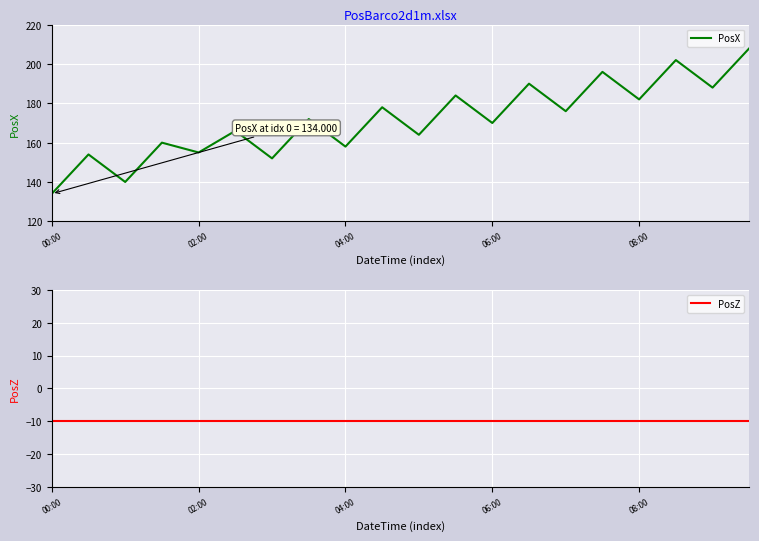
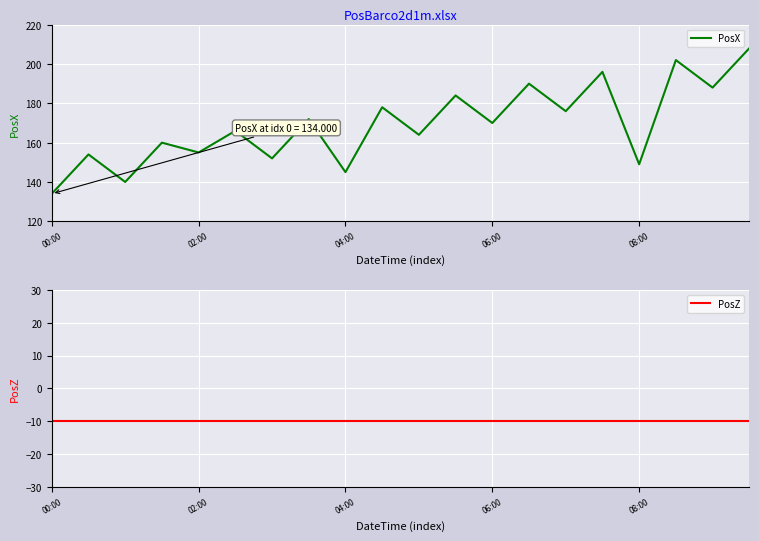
  {
    "PosBarco2d1m.xlsx": {
      "00:00": 134,
-     "04:00": 158,
+     "04:00": 145,
      "06:00": 170,
-     "08:00": 182
+     "08:00": 149
    }
  }
